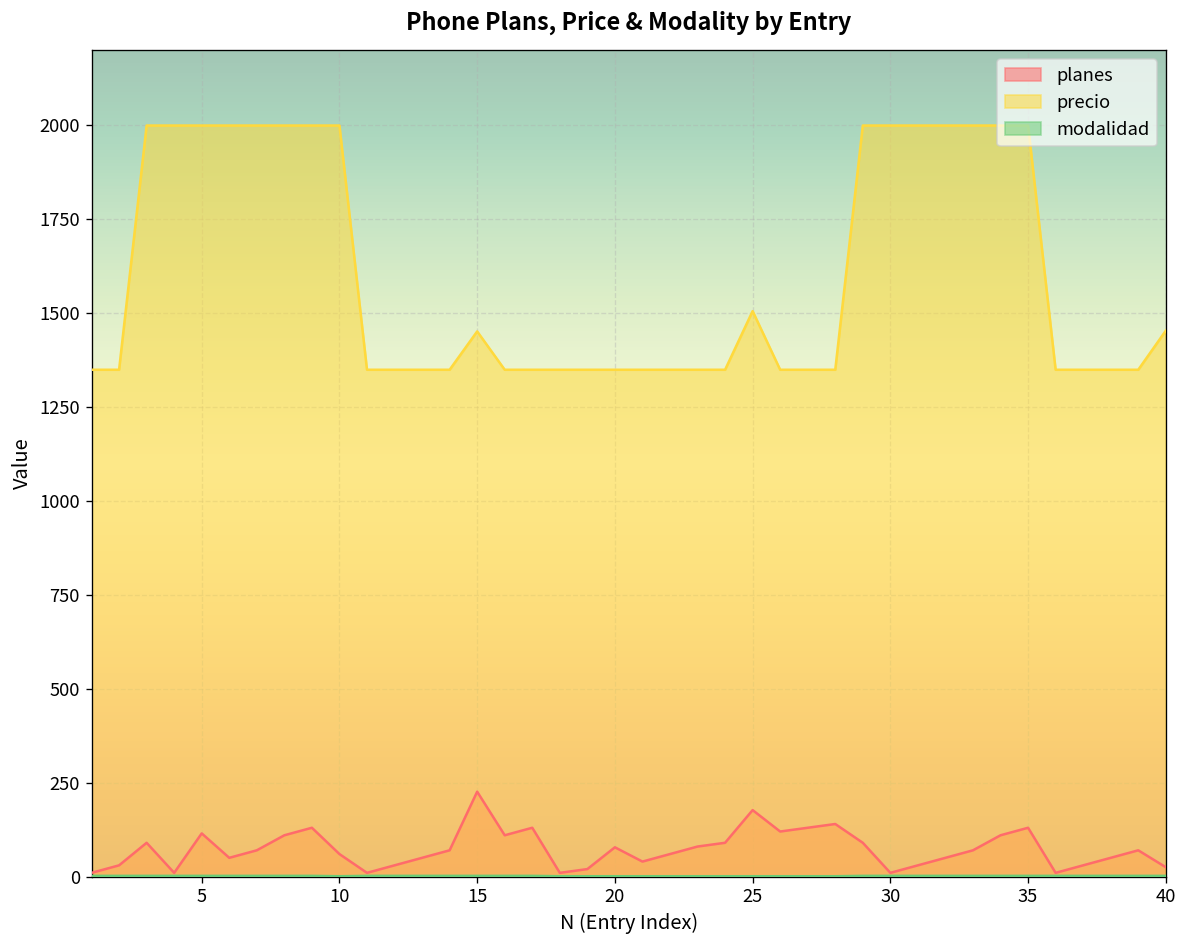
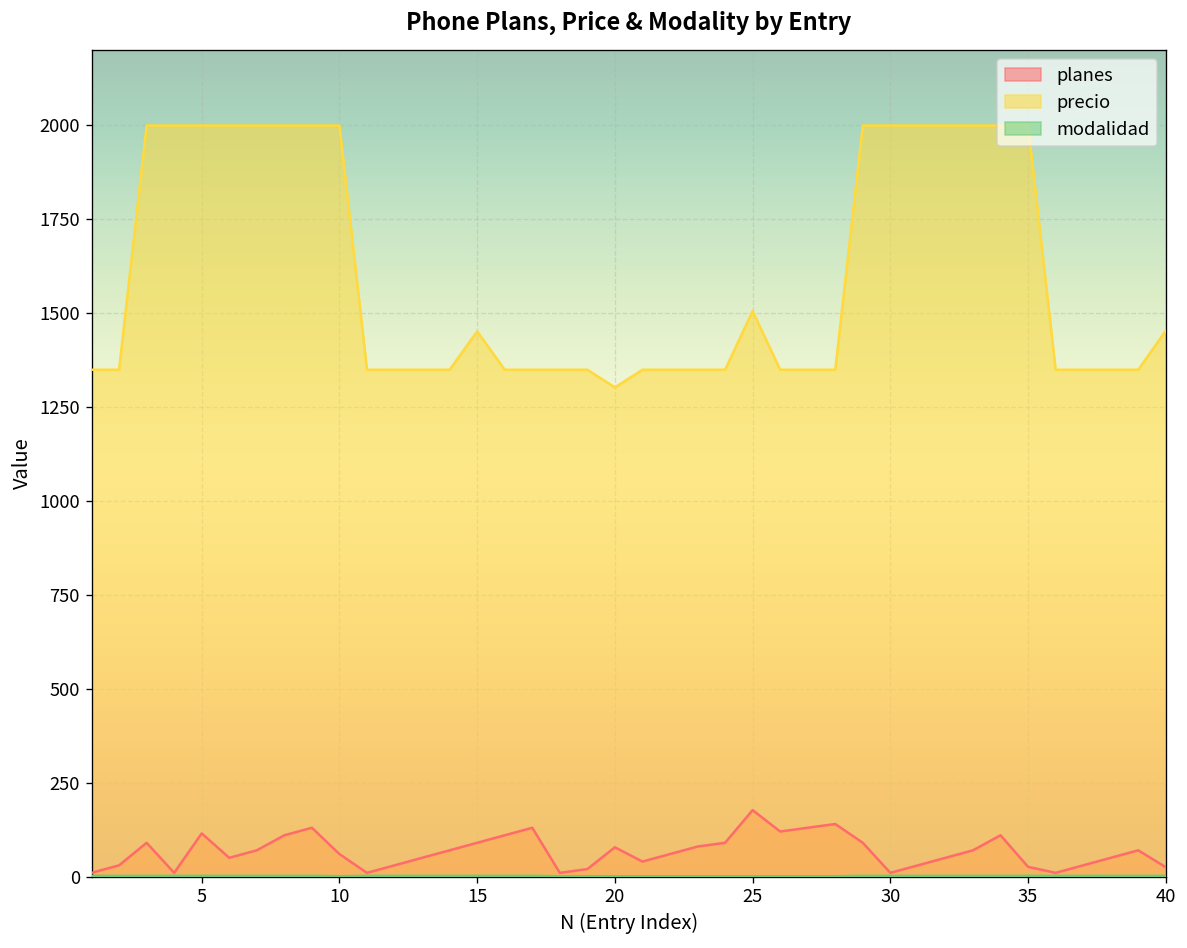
  {
    "planes": {
      "5": 120,
      "10": 60,
-     "15": 230,
+     "15": 90,
      "20": 80,
      "25": 180,
-     "35": 130,
+     "35": 30,
      "40": 30
    },
    "precio": {
      "5": 2000,
      "10": 2000,
      "15": 1450,
-     "20": 1350,
+     "20": 1300,
      "25": 1510,
      "30": 2000,
      "40": 1450
    },
    "modalidad": {
      "5": 0,
      "10": 0,
      "15": 0,
      "20": 0,
      "25": 0,
      "35": 0,
      "40": 0
    }
  }
